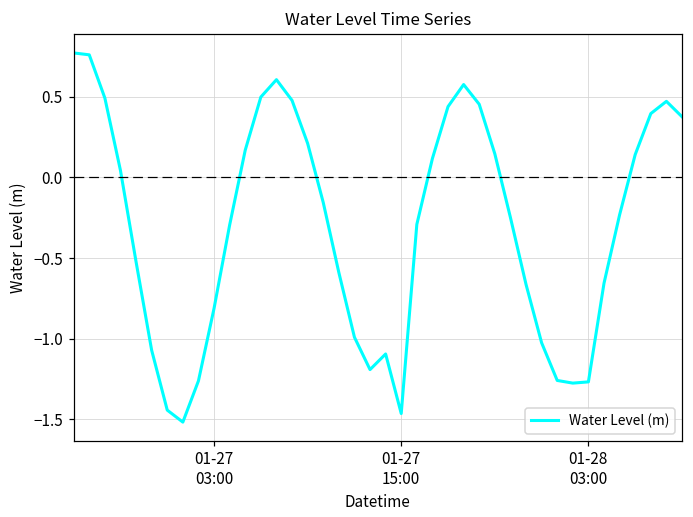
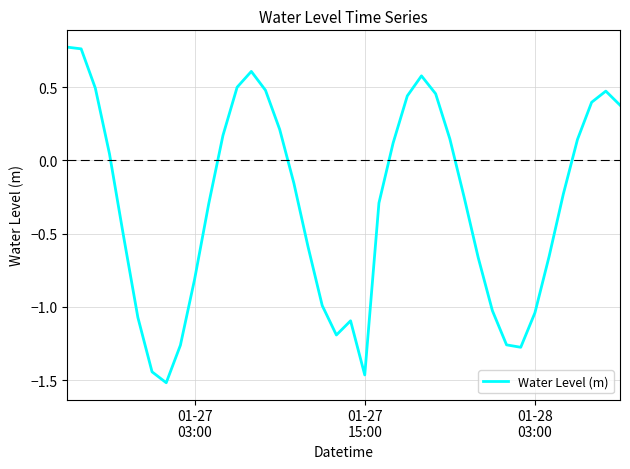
  {
    "01-27 03:00": -0.81,
    "01-27 15:00": -1.46,
-   "01-28 03:00": -1.27
+   "01-28 03:00": -1.04
  }
